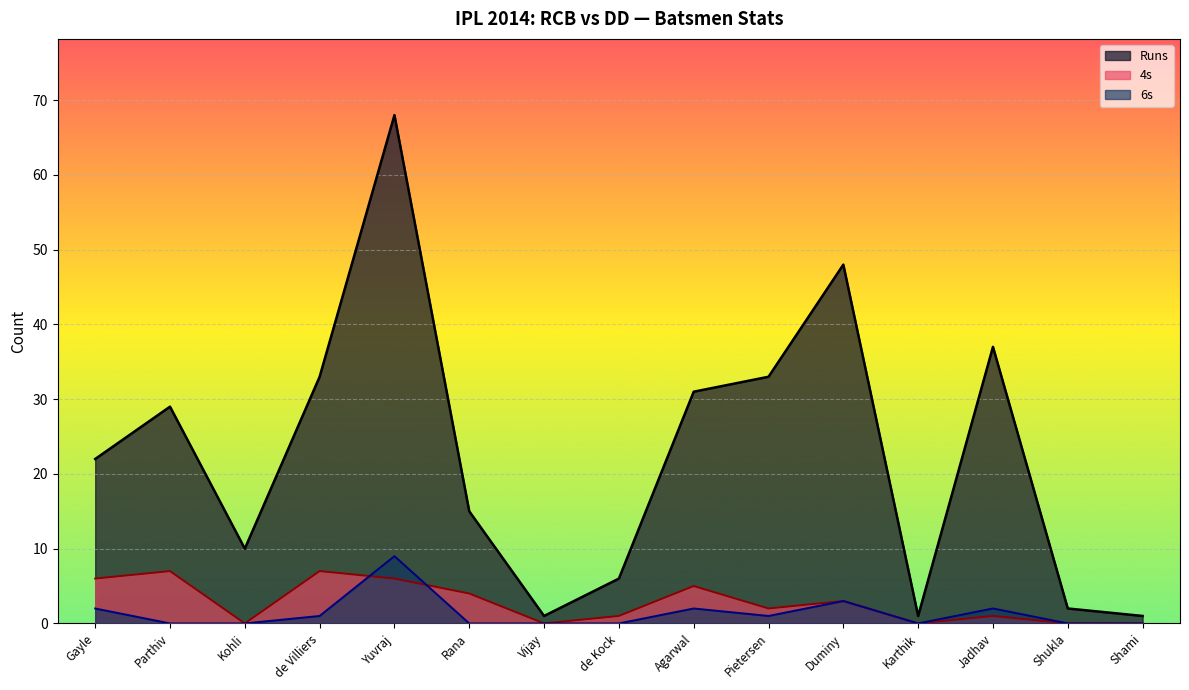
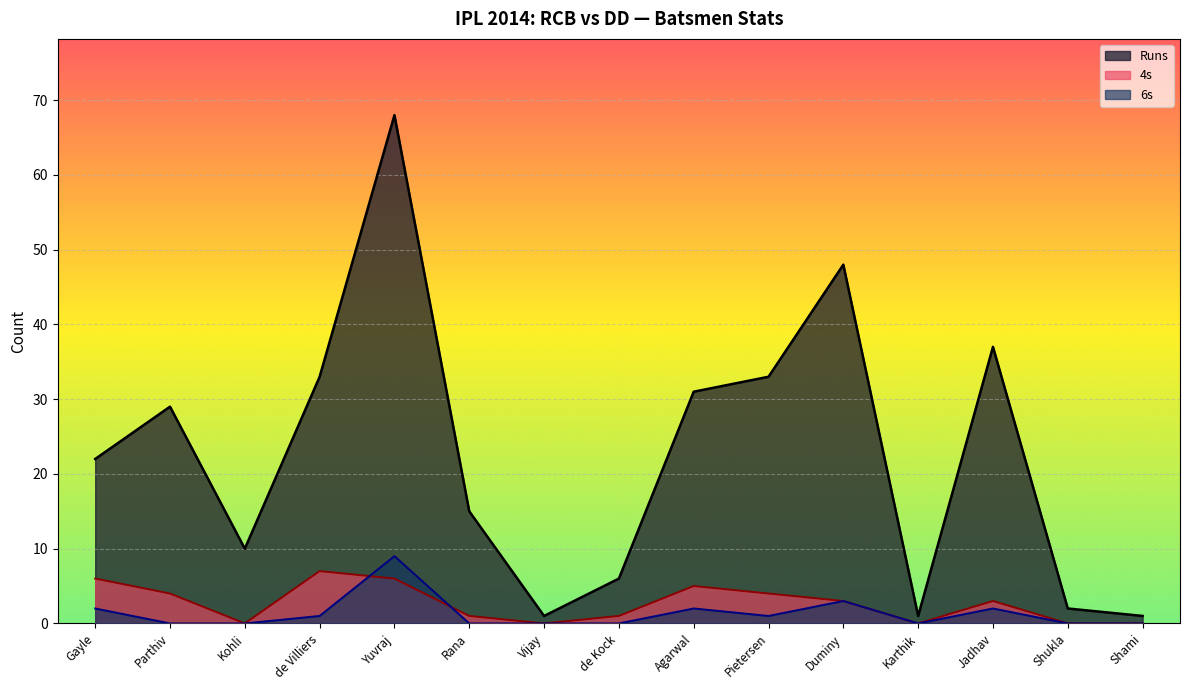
  {
    "4s": {
      "Gayle": 6,
-     "Parthiv": 7,
+     "Parthiv": 4,
      "de Villiers": 7,
      "Yuvraj": 6,
-     "Rana": 4,
+     "Rana": 1,
      "de Kock": 1,
      "Agarwal": 5,
-     "Pietersen": 2,
-     "Jadhav": 1
+     "Pietersen": 4,
+     "Jadhav": 3
    }
  }
